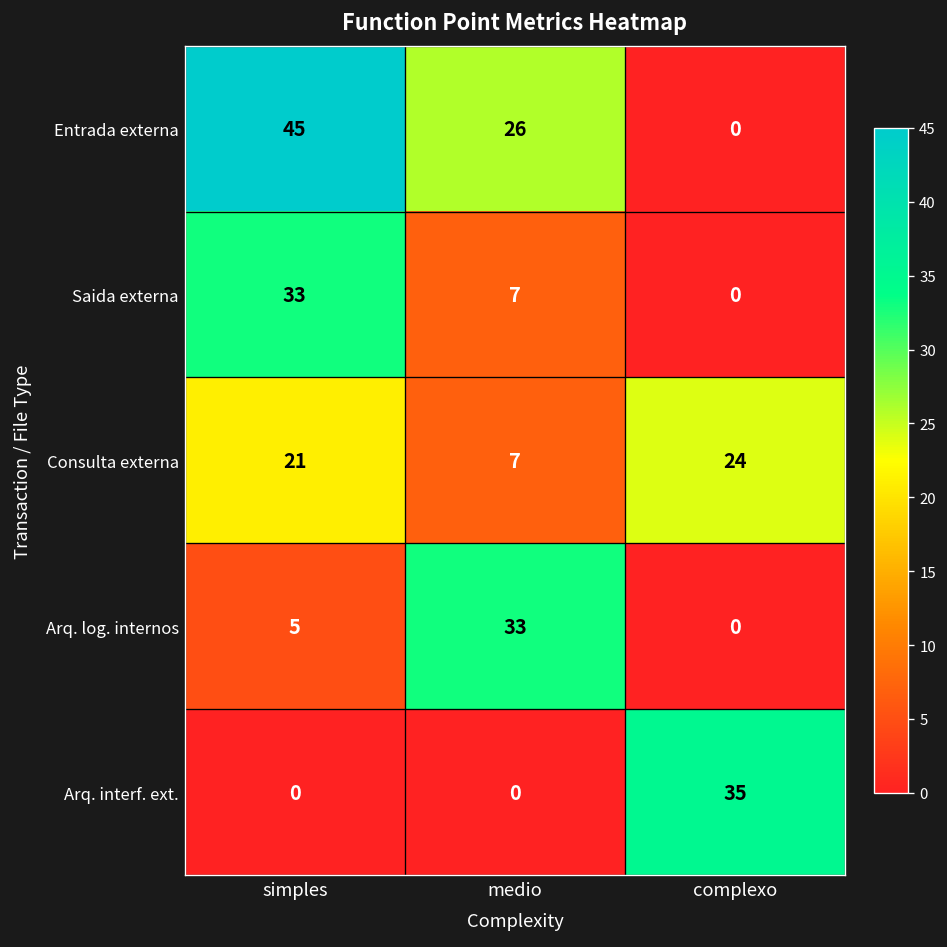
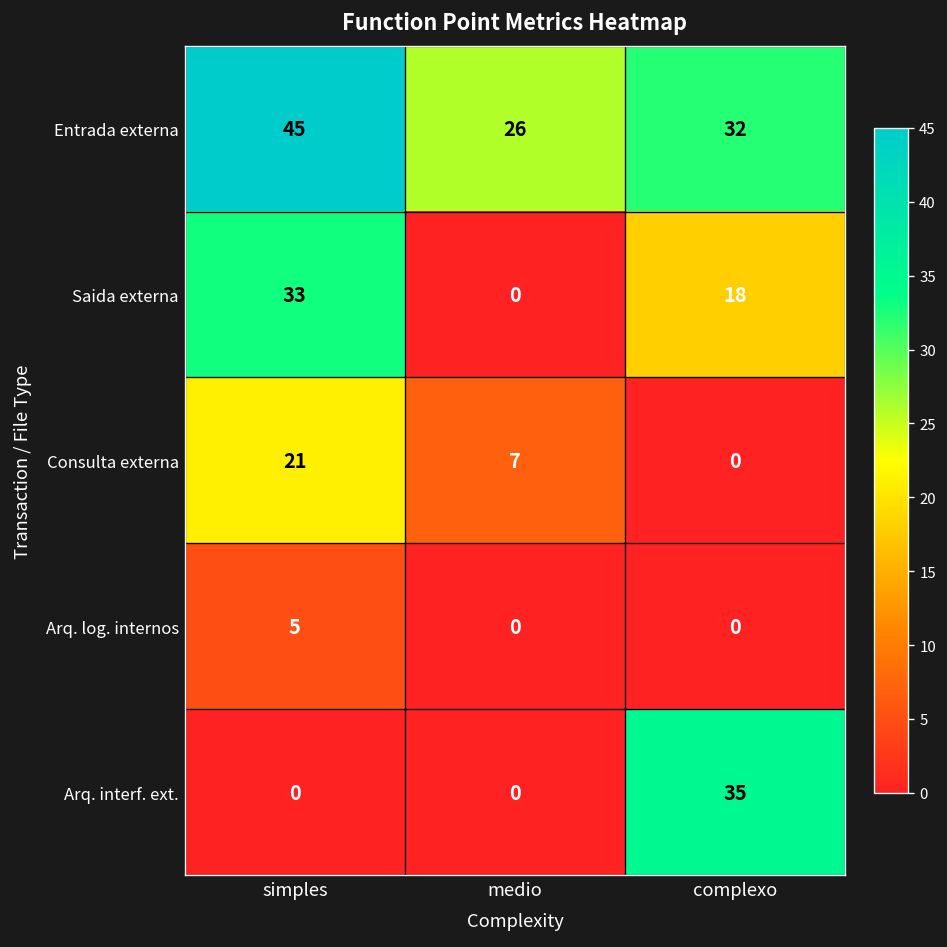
  {
    "Entrada externa": {
      "simples": 45,
      "medio": 26,
-     "complexo": 0
+     "complexo": 32
    },
    "Saida externa": {
      "simples": 33,
-     "medio": 7,
-     "complexo": 0
+     "medio": 0,
+     "complexo": 18
    },
    "Consulta externa": {
      "simples": 21,
      "medio": 7,
-     "complexo": 24
+     "complexo": 0
    },
    "Arq. log. internos": {
      "simples": 5,
-     "medio": 33,
+     "medio": 0,
      "complexo": 0
    },
    "Arq. interf. ext.": {
      "simples": 0,
      "medio": 0,
      "complexo": 35
    }
  }
